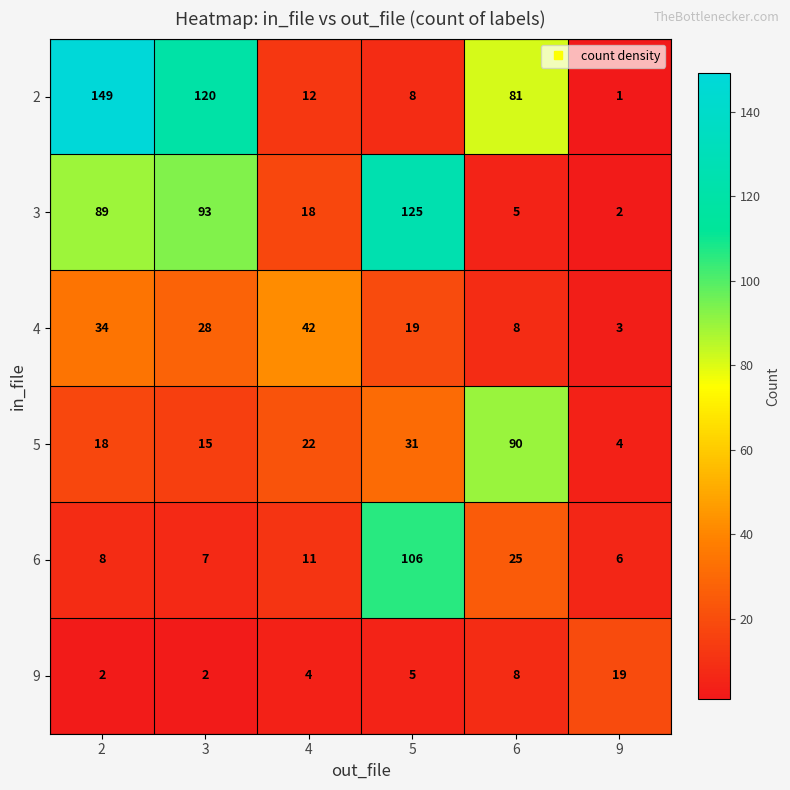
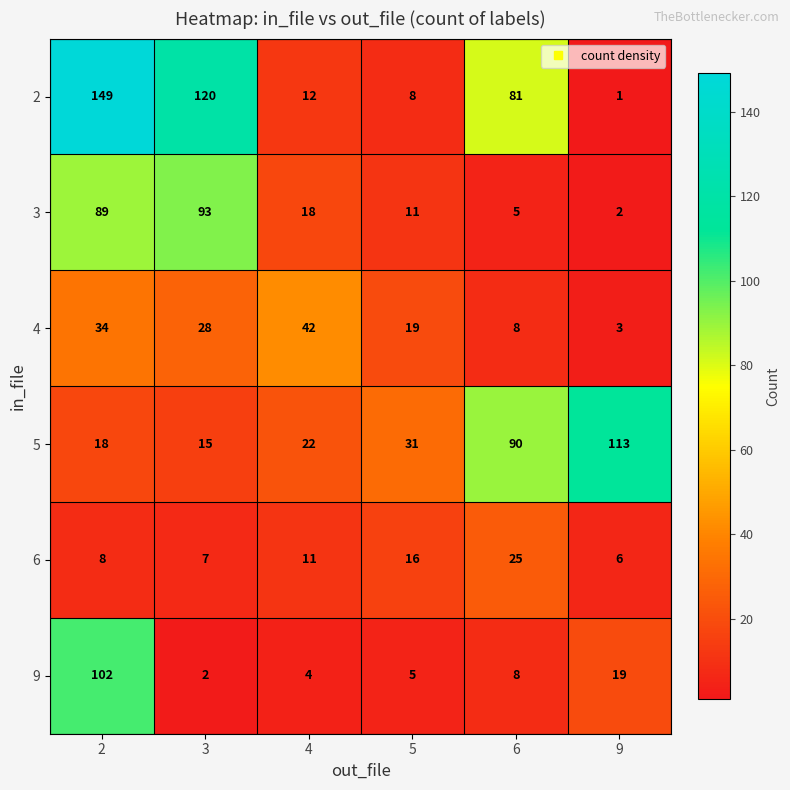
  {
    "2": {
      "2": 149,
      "3": 120,
      "4": 12,
      "5": 8,
      "6": 81,
      "9": 1
    },
    "3": {
      "2": 89,
      "3": 93,
      "4": 18,
-     "5": 125,
+     "5": 11,
      "6": 5,
      "9": 2
    },
    "4": {
      "2": 34,
      "3": 28,
      "4": 42,
      "5": 19,
      "6": 8,
      "9": 3
    },
    "5": {
      "2": 18,
      "3": 15,
      "4": 22,
      "5": 31,
      "6": 90,
-     "9": 4
+     "9": 113
    },
    "6": {
      "2": 8,
      "3": 7,
      "4": 11,
-     "5": 106,
+     "5": 16,
      "6": 25,
      "9": 6
    },
    "9": {
-     "2": 2,
+     "2": 102,
      "3": 2,
      "4": 4,
      "5": 5,
      "6": 8,
      "9": 19
    }
  }
